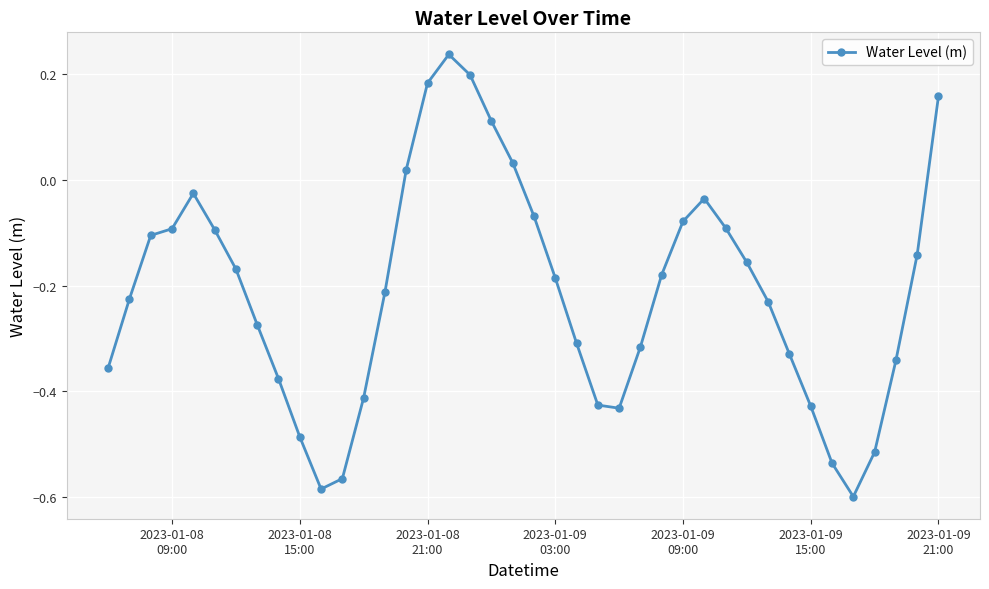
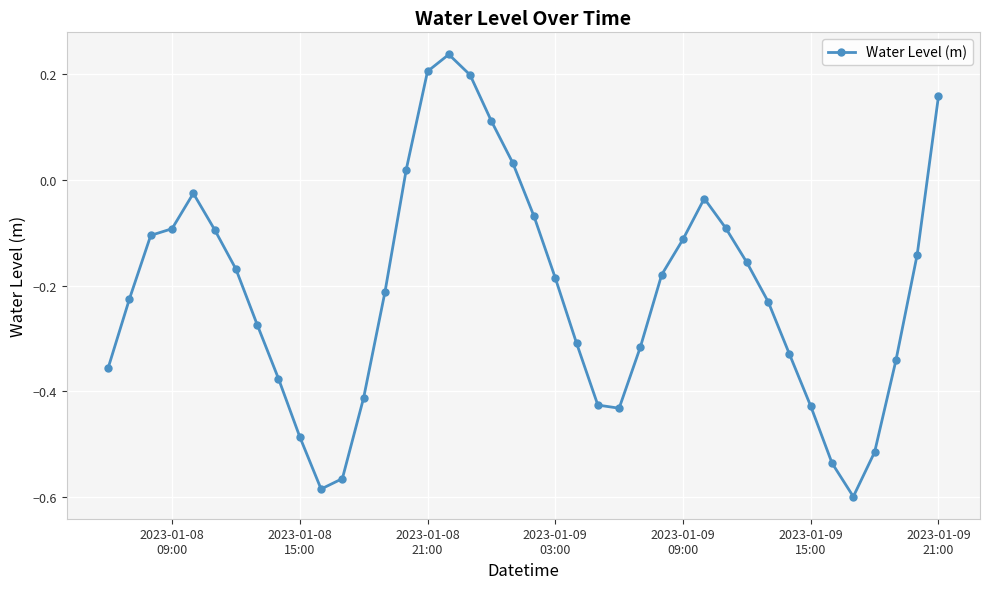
  {
    "2023-01-08 09:00": -0.09,
    "2023-01-08 15:00": -0.49,
-   "2023-01-08 21:00": 0.18,
+   "2023-01-08 21:00": 0.20,
    "2023-01-09 03:00": -0.19,
-   "2023-01-09 09:00": -0.08,
+   "2023-01-09 09:00": -0.11,
    "2023-01-09 15:00": -0.43,
    "2023-01-09 21:00": 0.16
  }
